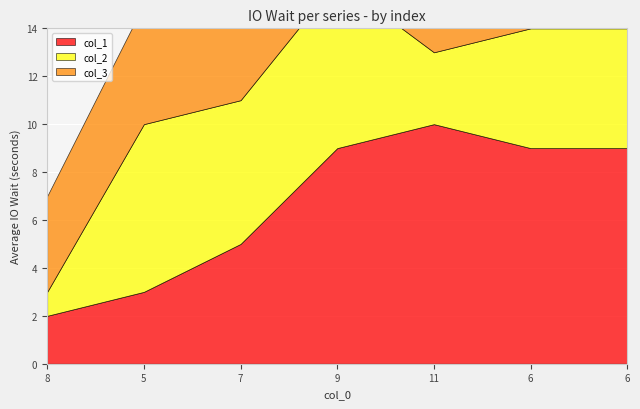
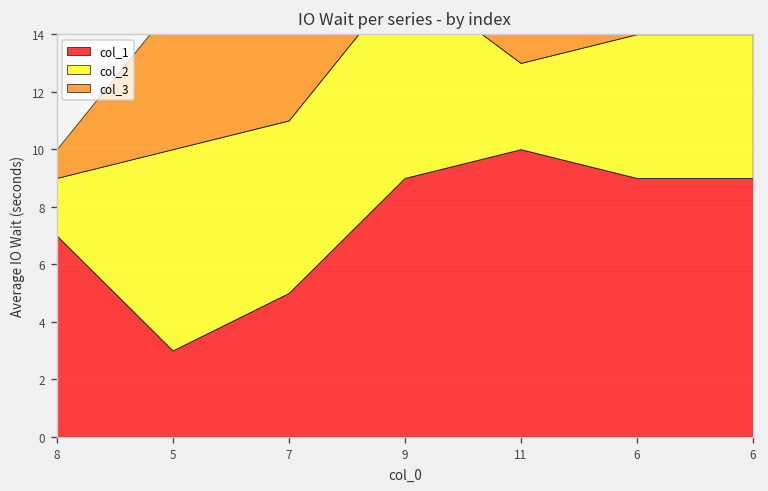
  {
    "col_1": {
-     "8": 2,
+     "8": 7,
      "5": 3,
      "7": 5,
      "9": 9,
      "11": 10
    },
    "col_2": {
-     "8": 1,
+     "8": 2,
      "5": 7,
      "7": 6,
      "11": 3
    },
    "col_3": {
-     "8": 4
+     "8": 1
    }
  }
